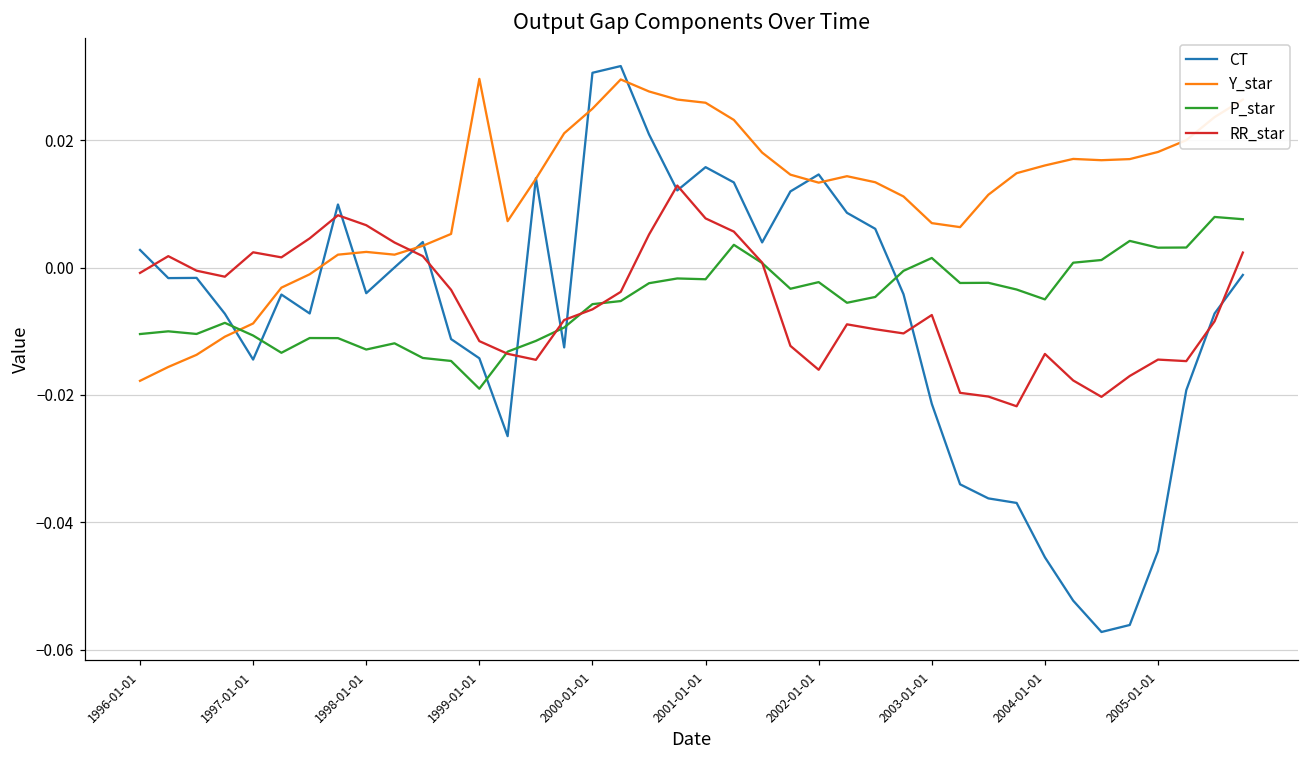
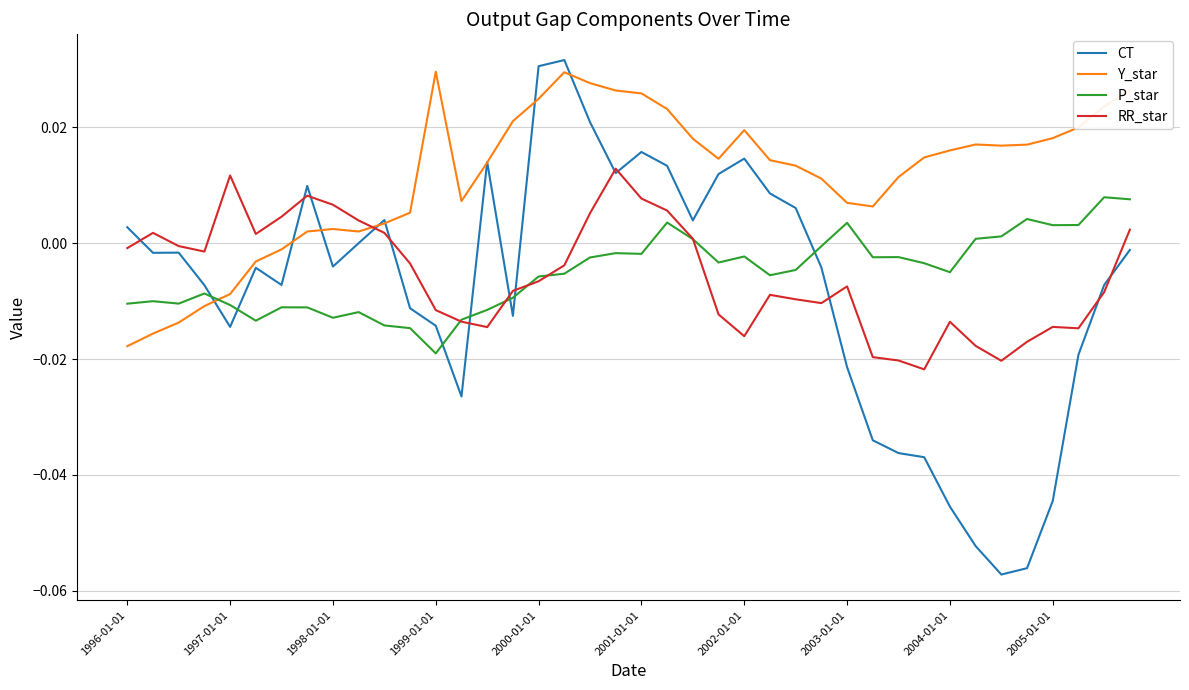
  {
    "CT": {
      "1996-01-01": 0.003,
      "1997-01-01": -0.014,
      "1998-01-01": -0.004,
      "1999-01-01": -0.014,
      "2000-01-01": 0.031,
      "2001-01-01": 0.016,
      "2002-01-01": 0.015,
      "2003-01-01": -0.021,
      "2004-01-01": -0.045,
      "2005-01-01": -0.045
    },
    "Y_star": {
      "1996-01-01": -0.018,
      "1997-01-01": -0.009,
      "1998-01-01": 0.002,
      "1999-01-01": 0.030,
      "2000-01-01": 0.025,
      "2001-01-01": 0.026,
-     "2002-01-01": 0.013,
+     "2002-01-01": 0.020,
      "2003-01-01": 0.007,
      "2004-01-01": 0.016,
      "2005-01-01": 0.018
    },
    "P_star": {
      "1996-01-01": -0.010,
      "1997-01-01": -0.011,
      "1998-01-01": -0.013,
      "1999-01-01": -0.019,
      "2000-01-01": -0.006,
      "2001-01-01": -0.002,
      "2002-01-01": -0.002,
-     "2003-01-01": 0.002,
+     "2003-01-01": 0.004,
      "2004-01-01": -0.005,
      "2005-01-01": 0.003
    },
    "RR_star": {
      "1996-01-01": -0.001,
-     "1997-01-01": 0.002,
+     "1997-01-01": 0.012,
      "1998-01-01": 0.007,
      "1999-01-01": -0.012,
      "2000-01-01": -0.007,
      "2001-01-01": 0.008,
      "2002-01-01": -0.016,
      "2003-01-01": -0.007,
      "2004-01-01": -0.014,
      "2005-01-01": -0.014
    }
  }
